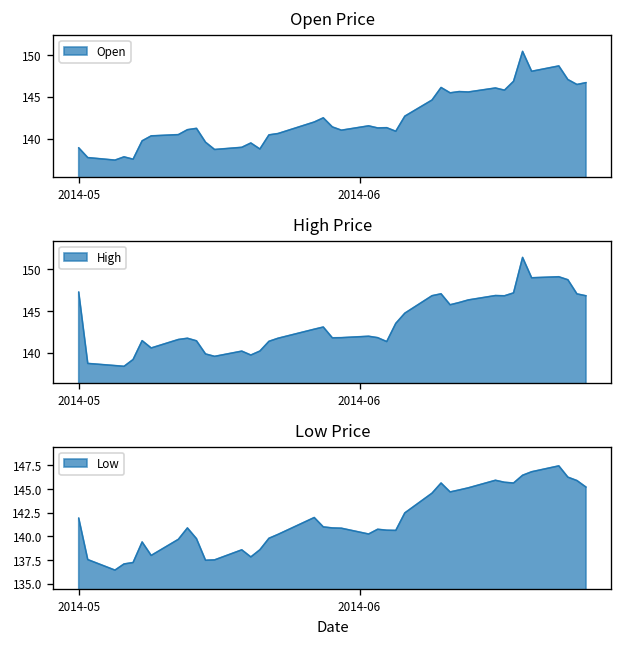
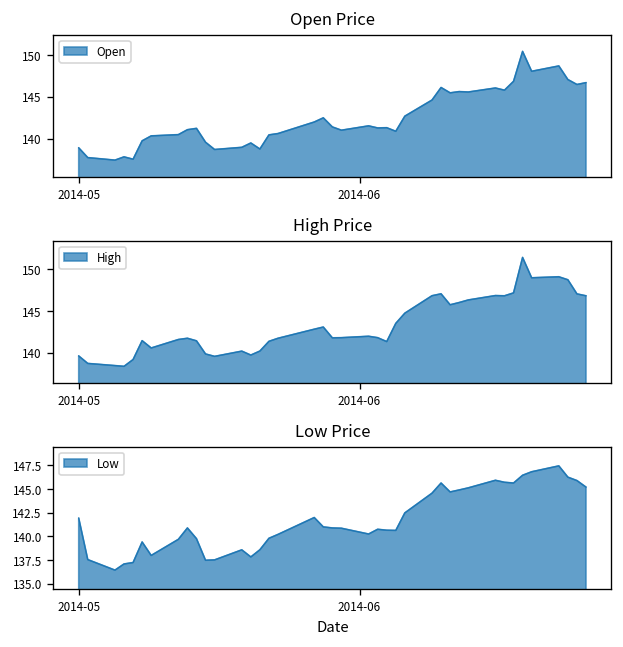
  {
    "Open Price": {
      "2014-05": 139
    },
    "High Price": {
-     "2014-05": 147
+     "2014-05": 140
    },
    "Low Price": {
      "2014-05": 142
    }
  }
